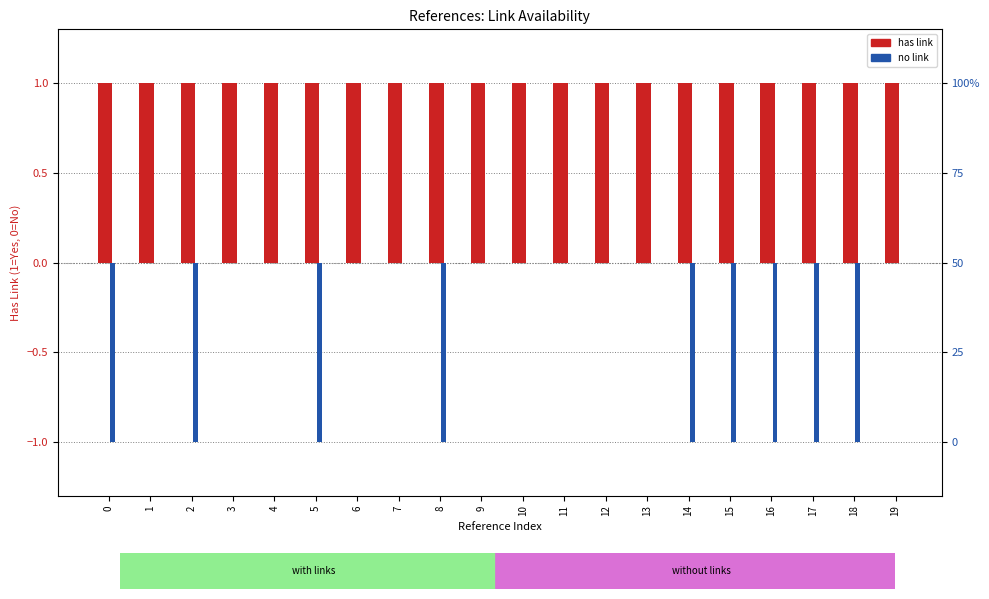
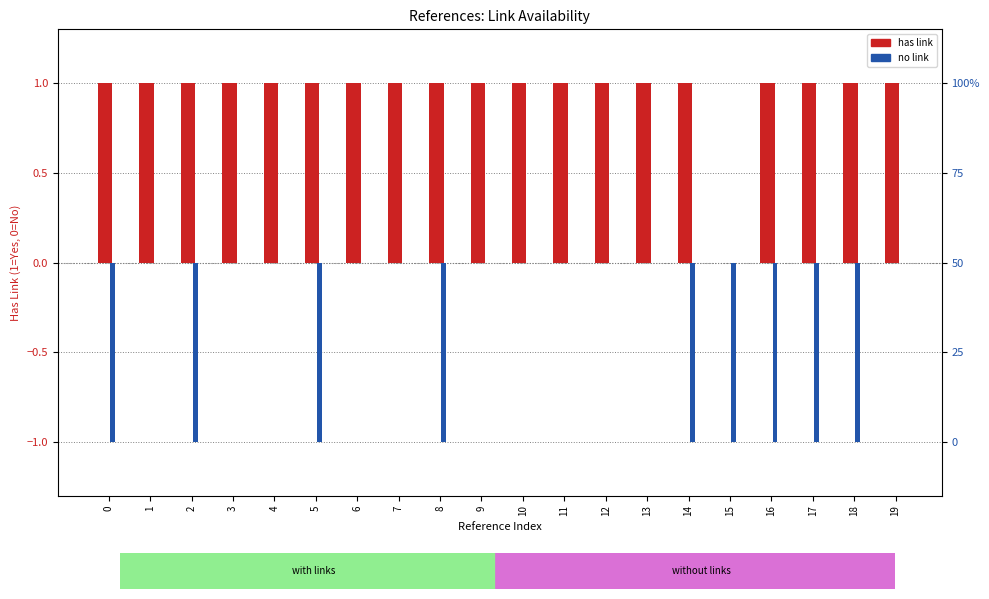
  {
    "has link": {
      "0": 1,
      "1": 1,
      "2": 1,
      "3": 1,
      "4": 1,
      "5": 1,
      "6": 1,
      "7": 1,
      "8": 1,
      "9": 1,
      "10": 1,
      "11": 1,
      "12": 1,
      "13": 1,
      "14": 1,
-     "15": 1,
+     "15": 0,
      "16": 1,
      "17": 1,
      "18": 1,
      "19": 1
    },
    "no link": {
      "0": -1,
      "1": 0,
      "2": -1,
      "3": 0,
      "4": 0,
      "5": -1,
      "6": 0,
      "7": 0,
      "8": -1,
      "9": 0,
      "10": 0,
      "11": 0,
      "12": 0,
      "13": 0,
      "14": -1,
      "15": -1,
      "16": -1,
      "17": -1,
      "18": -1,
      "19": 0
    }
  }
